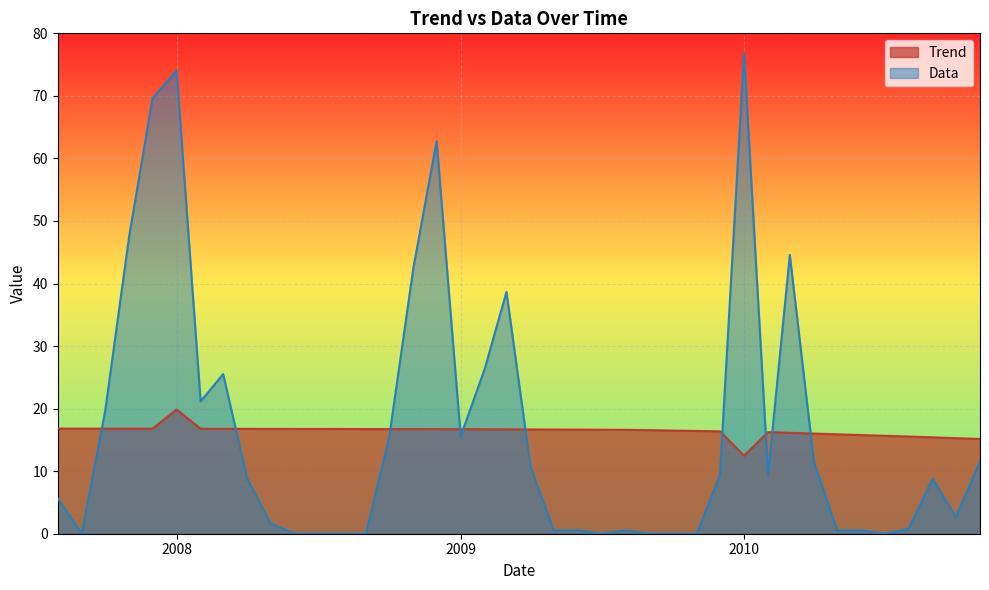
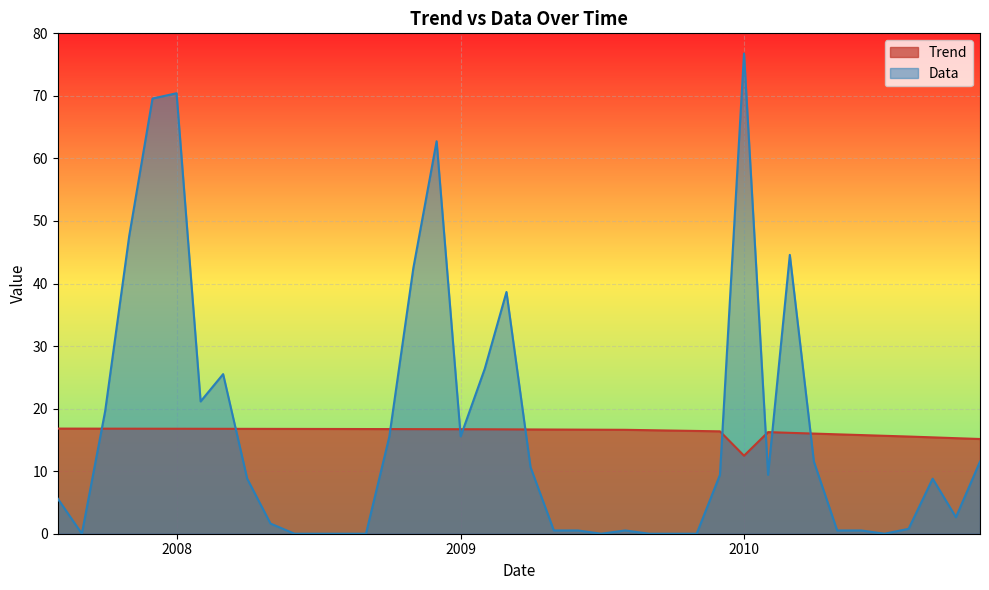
  {
    "Trend": {
-     "2008": 20,
+     "2008": 17,
      "2009": 17,
      "2010": 12
    },
    "Data": {
-     "2008": 74,
+     "2008": 70,
      "2009": 16,
      "2010": 77
    }
  }
